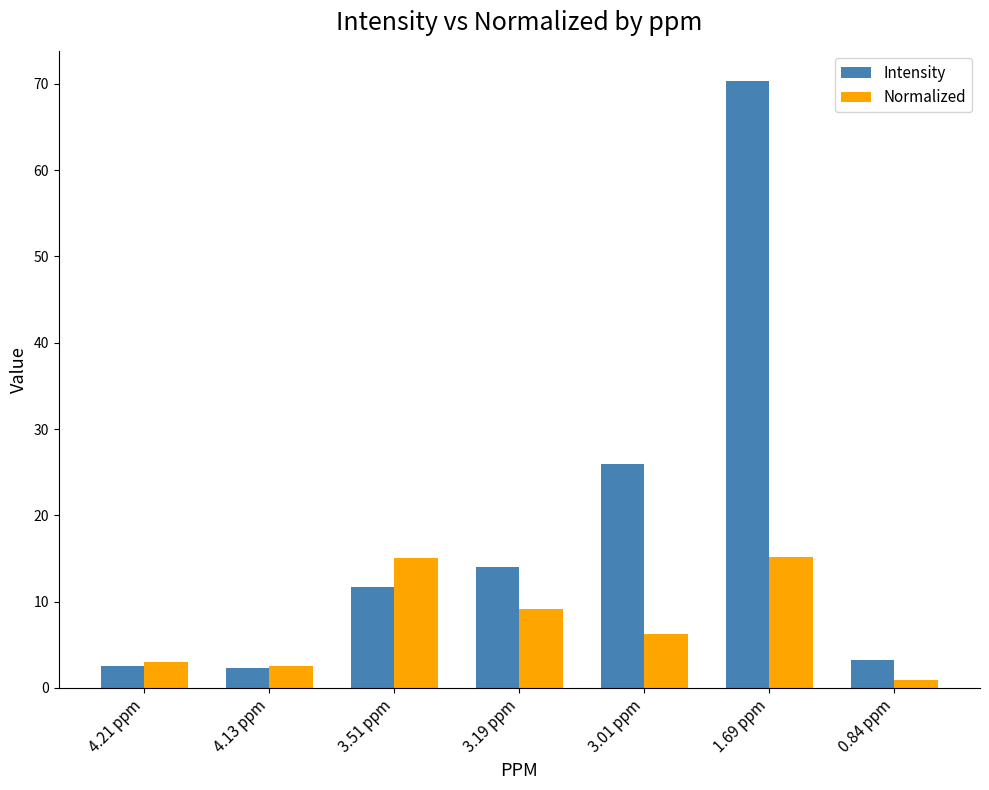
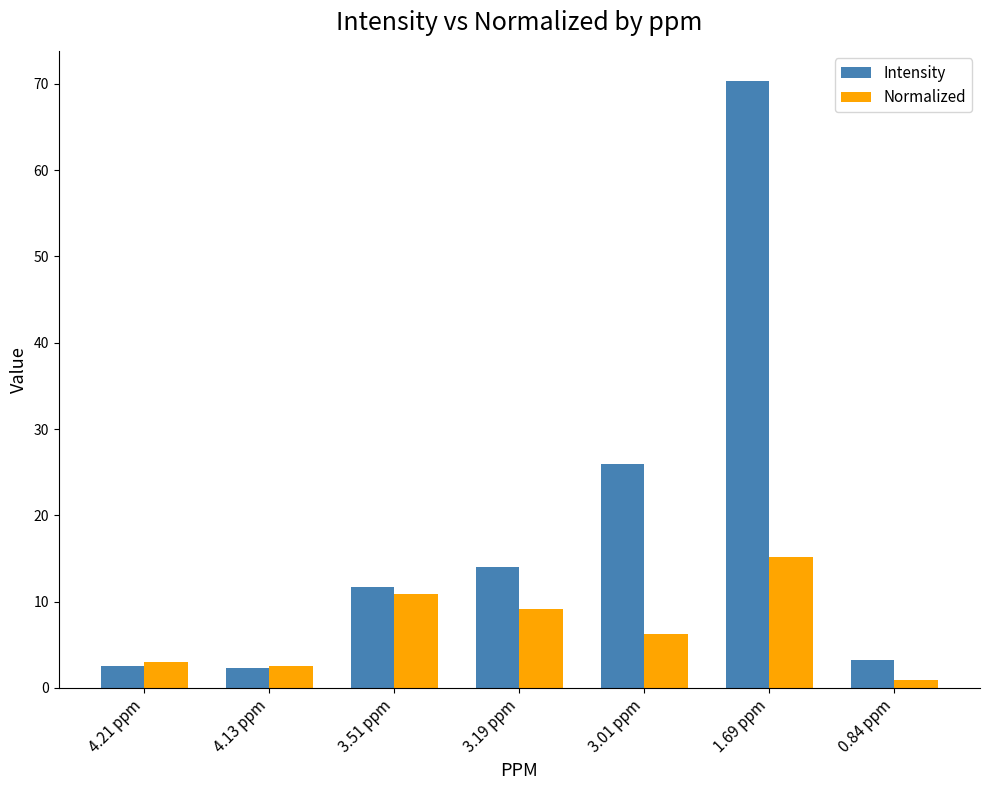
  {
    "Intensity": {
      "4.21 ppm": 3,
      "4.13 ppm": 2,
      "3.51 ppm": 12,
      "3.19 ppm": 14,
      "3.01 ppm": 26,
      "1.69 ppm": 70,
      "0.84 ppm": 3
    },
    "Normalized": {
      "4.21 ppm": 3,
      "4.13 ppm": 3,
-     "3.51 ppm": 15,
+     "3.51 ppm": 11,
      "3.19 ppm": 9,
      "3.01 ppm": 6,
      "1.69 ppm": 15,
      "0.84 ppm": 1
    }
  }
